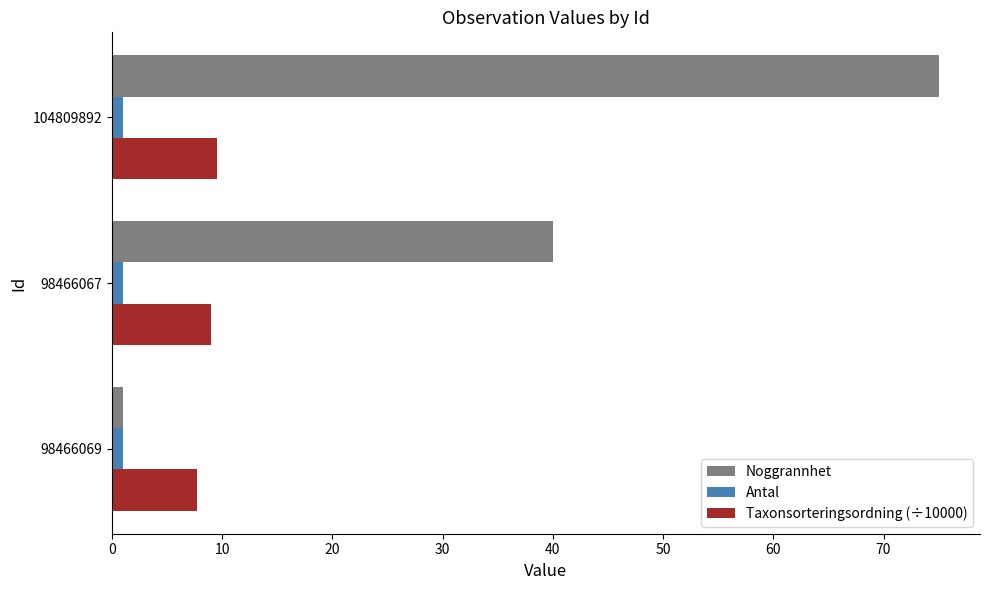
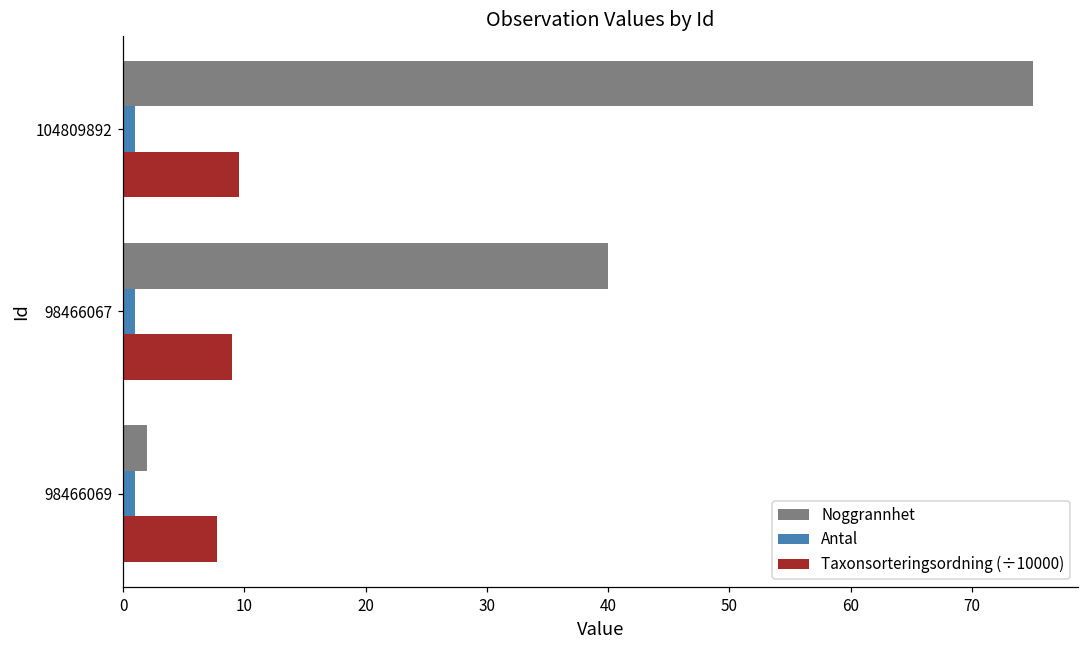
  {
    "Noggrannhet": {
      "104809892": 75,
      "98466067": 40,
-     "98466069": 1
+     "98466069": 2
    },
    "Antal": {
      "104809892": 1,
      "98466067": 1,
      "98466069": 1
    },
    "Taxonsorteringsordning (÷10000)": {
      "104809892": 9.6,
      "98466067": 9,
      "98466069": 7.8
    }
  }
